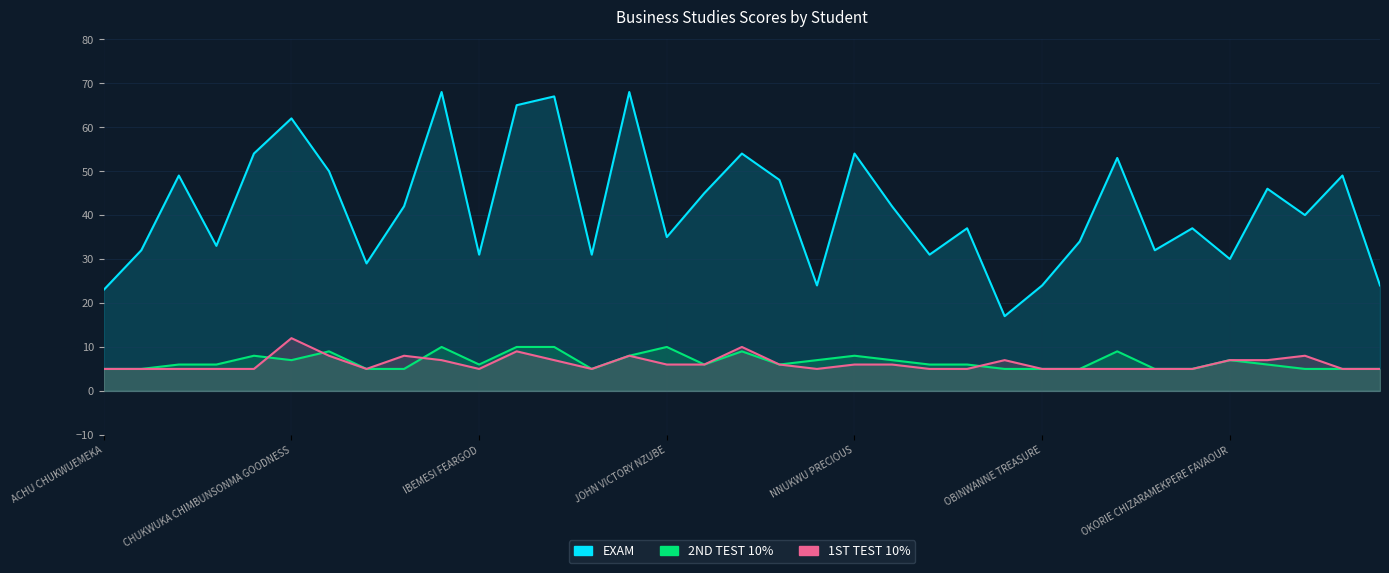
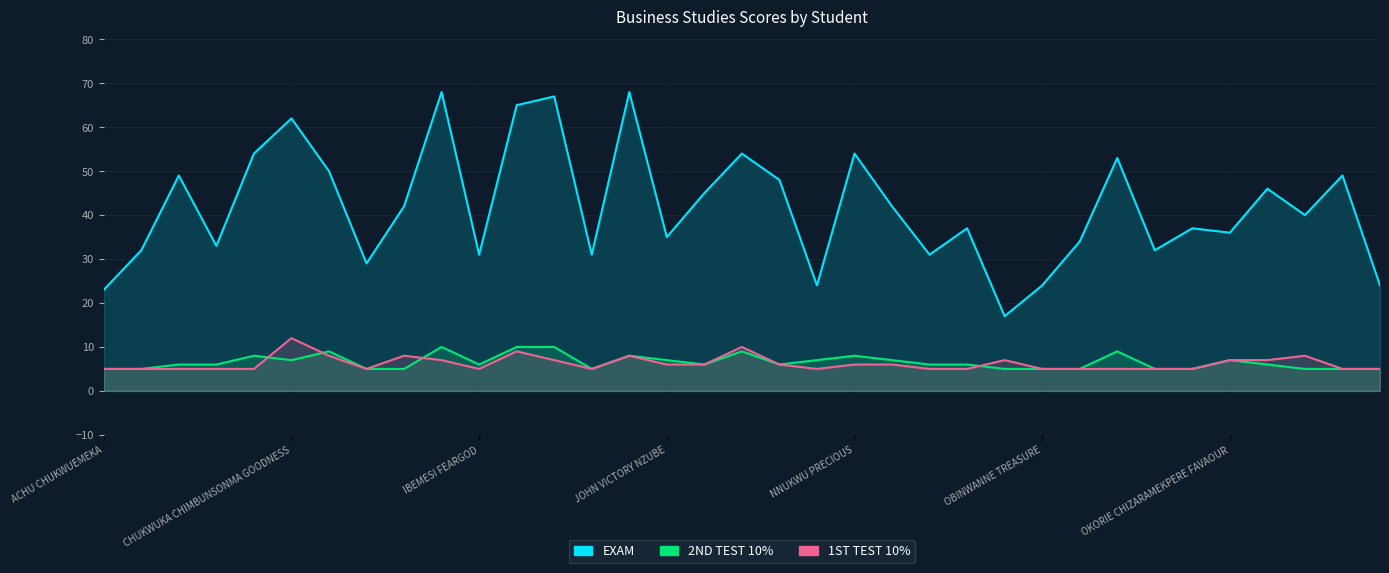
  {
    "EXAM": {
      "ACHU CHUKWUEMEKA": 23,
      "CHUKWUKA CHIMBUNSONMA GOODNESS": 62,
      "IBEMESI FEARGOD": 31,
      "JOHN VICTORY NZUBE": 35,
      "NNUKWU PRECIOUS": 54,
      "OBINWANNE TREASURE": 24,
-     "OKORIE CHIZARAMEKPERE FAVAOUR": 30
+     "OKORIE CHIZARAMEKPERE FAVAOUR": 36
    },
    "2ND TEST 10%": {
      "CHUKWUKA CHIMBUNSONMA GOODNESS": 7,
      "IBEMESI FEARGOD": 6,
-     "JOHN VICTORY NZUBE": 10,
+     "JOHN VICTORY NZUBE": 7,
      "NNUKWU PRECIOUS": 8
    },
    "1ST TEST 10%": {
      "CHUKWUKA CHIMBUNSONMA GOODNESS": 12,
      "IBEMESI FEARGOD": 5,
      "JOHN VICTORY NZUBE": 6,
      "NNUKWU PRECIOUS": 6
    }
  }
